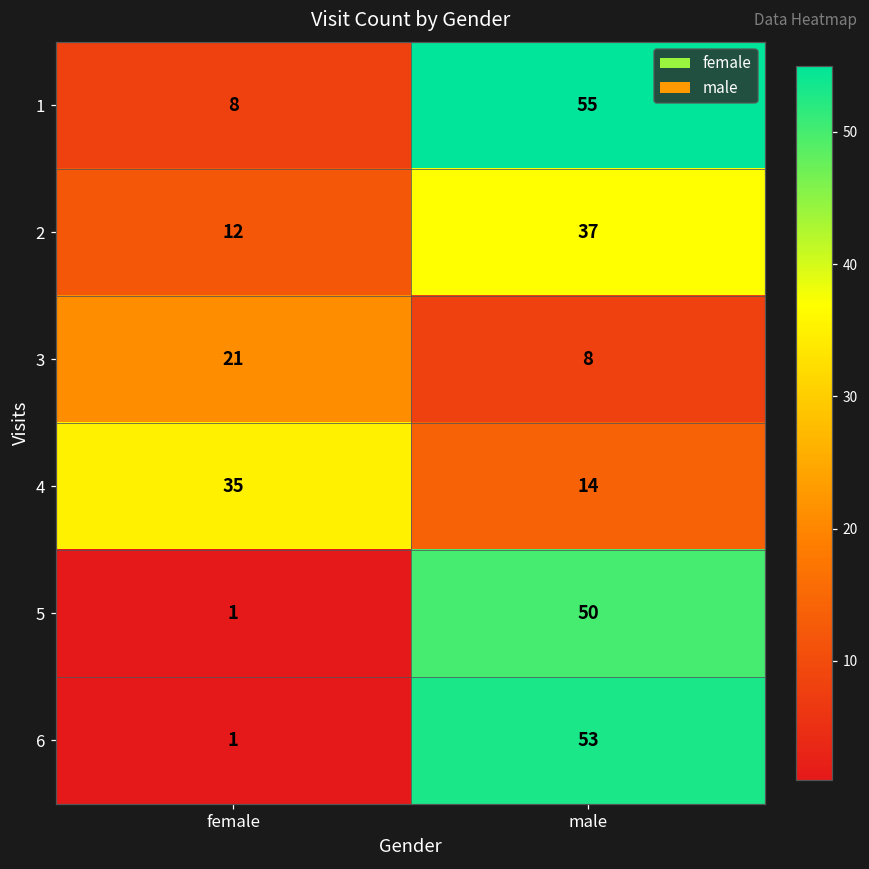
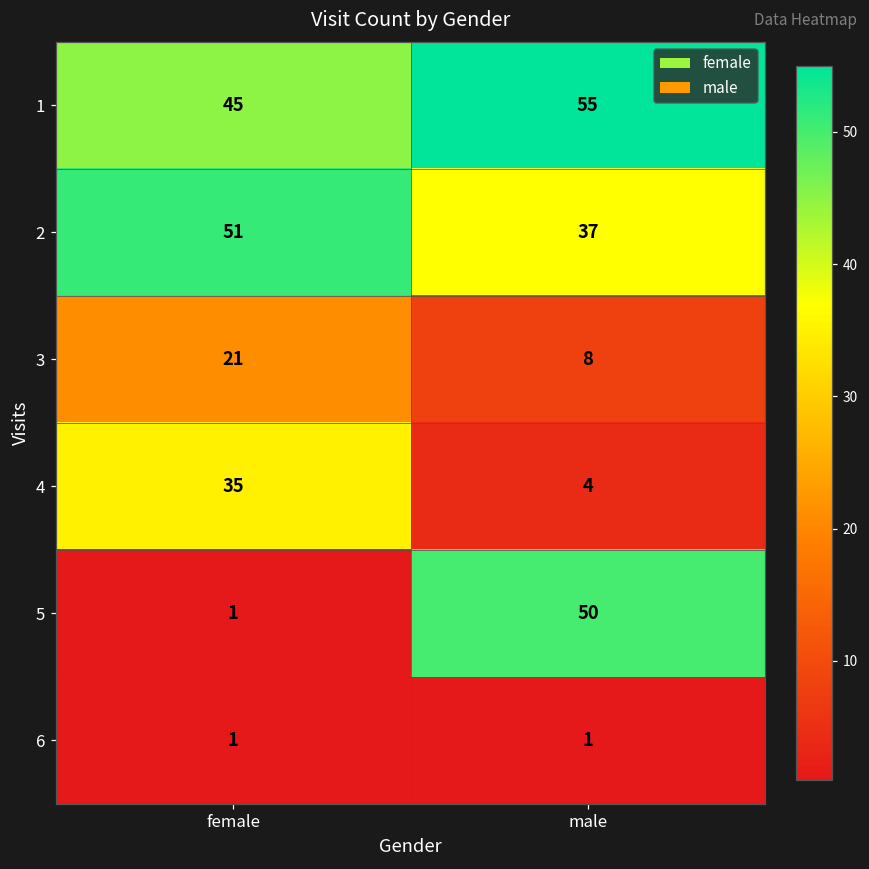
  {
    "1": {
-     "female": 8,
+     "female": 45,
      "male": 55
    },
    "2": {
-     "female": 12,
+     "female": 51,
      "male": 37
    },
    "3": {
      "female": 21,
      "male": 8
    },
    "4": {
      "female": 35,
-     "male": 14
+     "male": 4
    },
    "5": {
      "female": 1,
      "male": 50
    },
    "6": {
      "female": 1,
-     "male": 53
+     "male": 1
    }
  }
